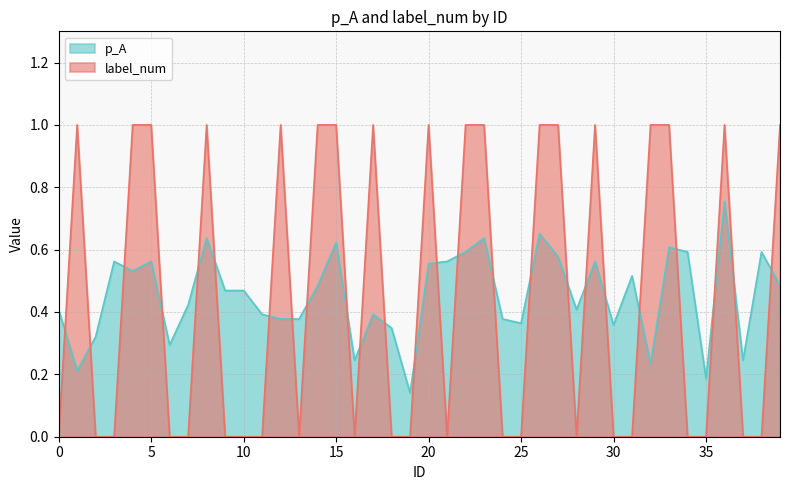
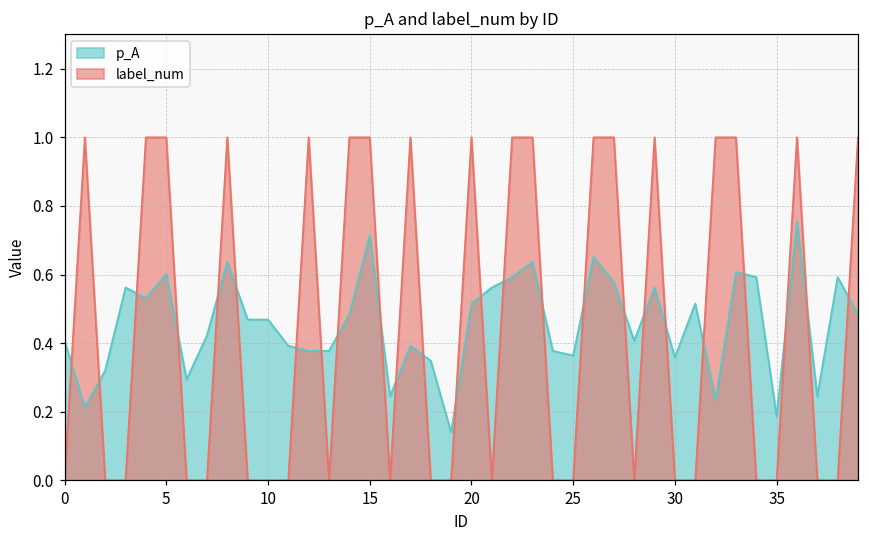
  {
    "p_A": {
      "0": 0.41,
-     "5": 0.56,
+     "5": 0.60,
      "10": 0.47,
-     "15": 0.62,
-     "20": 0.55,
+     "15": 0.71,
+     "20": 0.52,
      "25": 0.36,
      "30": 0.36,
      "35": 0.19
    },
    "label_num": {
      "0": 0.00,
      "5": 1.00,
      "10": 0.00,
      "15": 1.00,
      "20": 1.00,
      "25": 0.00,
      "30": 0.00,
      "35": 0.00
    }
  }
